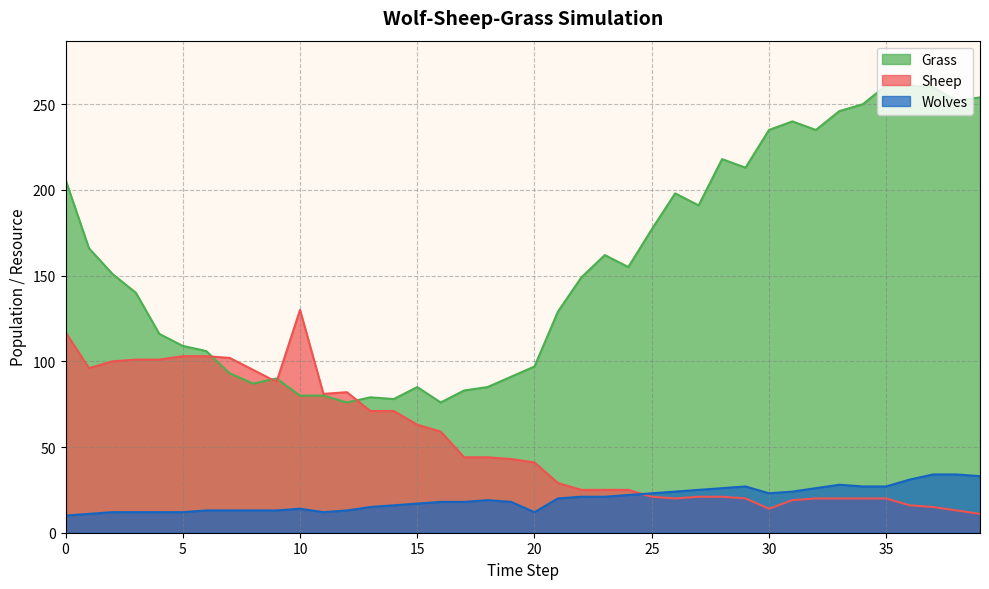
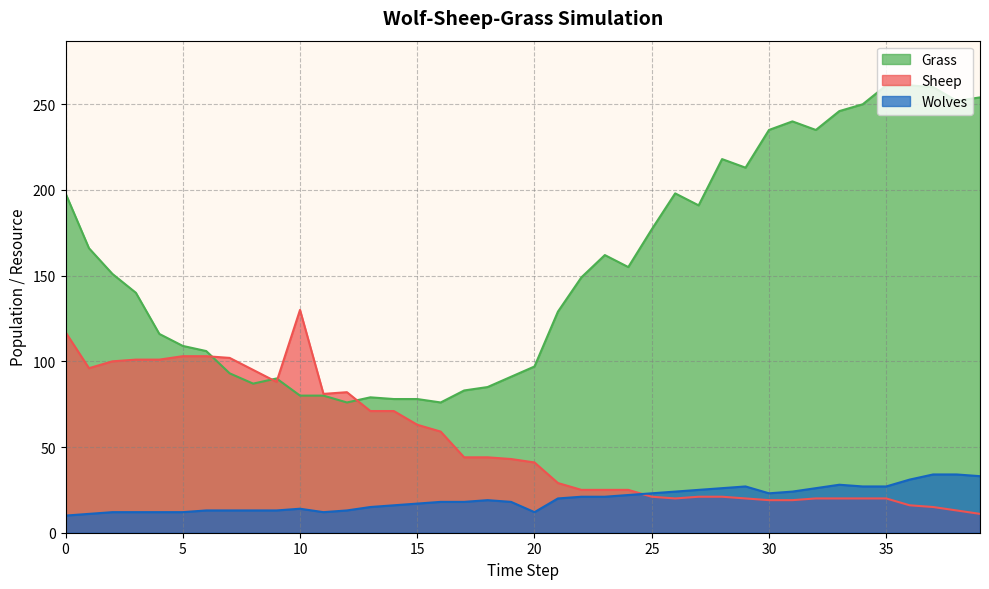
  {
    "Grass": {
-     "0": 206,
+     "0": 198,
      "5": 109,
      "10": 80,
-     "15": 85,
+     "15": 78,
      "20": 97,
      "25": 177,
      "30": 235
    },
    "Sheep": {
      "0": 117,
      "5": 103,
      "10": 130,
      "15": 63,
      "20": 41,
      "25": 21,
-     "30": 14,
+     "30": 19,
      "35": 20
    },
    "Wolves": {
      "0": 10,
      "5": 12,
      "10": 14,
      "15": 17,
      "20": 12,
      "25": 23,
      "30": 23,
      "35": 27
    }
  }
